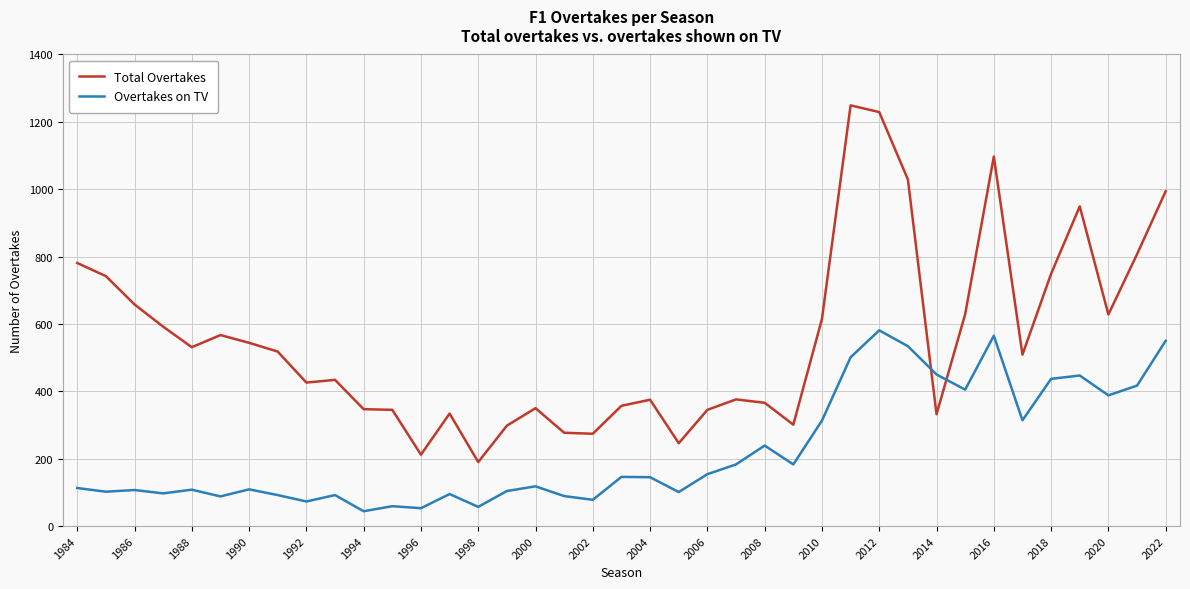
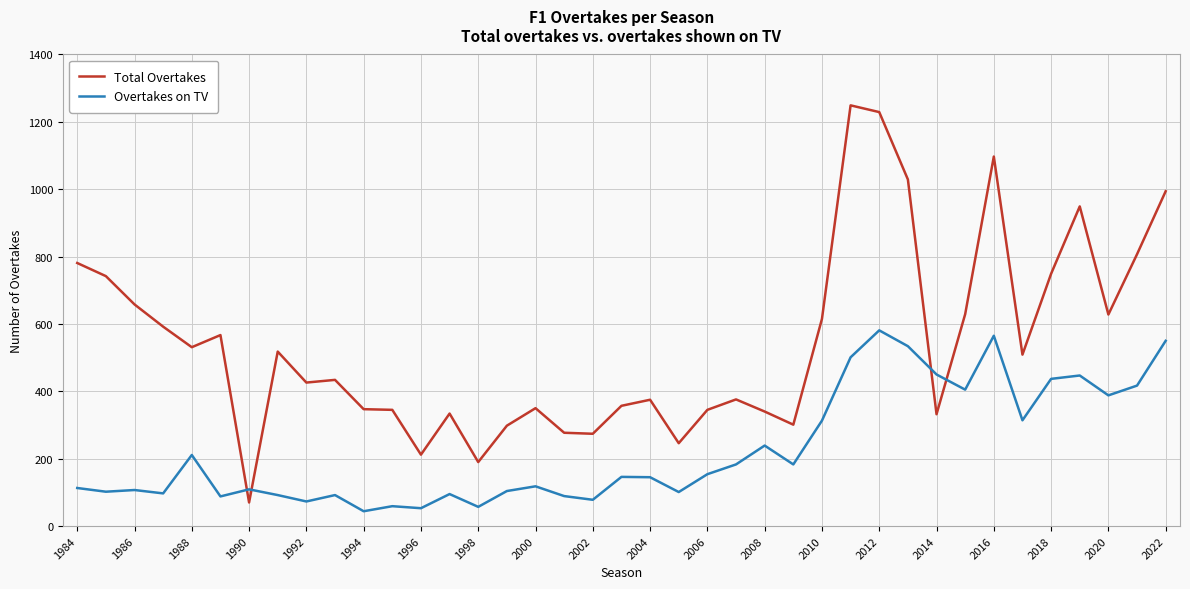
  {
    "Total Overtakes": {
      "1984": 780,
      "1986": 660,
      "1988": 530,
-     "1990": 540,
+     "1990": 70,
      "1992": 430,
      "1994": 350,
      "1996": 210,
      "1998": 190,
      "2000": 350,
      "2002": 270,
      "2004": 380,
      "2006": 350,
-     "2008": 370,
+     "2008": 340,
      "2010": 620,
      "2012": 1230,
      "2014": 330,
      "2016": 1100,
      "2018": 750,
      "2020": 630,
      "2022": 990
    },
    "Overtakes on TV": {
      "1984": 110,
      "1986": 110,
-     "1988": 110,
+     "1988": 210,
      "1990": 110,
      "1992": 70,
      "1994": 40,
      "1996": 50,
      "1998": 60,
      "2000": 120,
      "2002": 80,
      "2004": 150,
      "2006": 150,
      "2008": 240,
      "2010": 310,
      "2012": 580,
      "2014": 450,
      "2016": 570,
      "2018": 440,
      "2020": 390,
      "2022": 550
    }
  }
